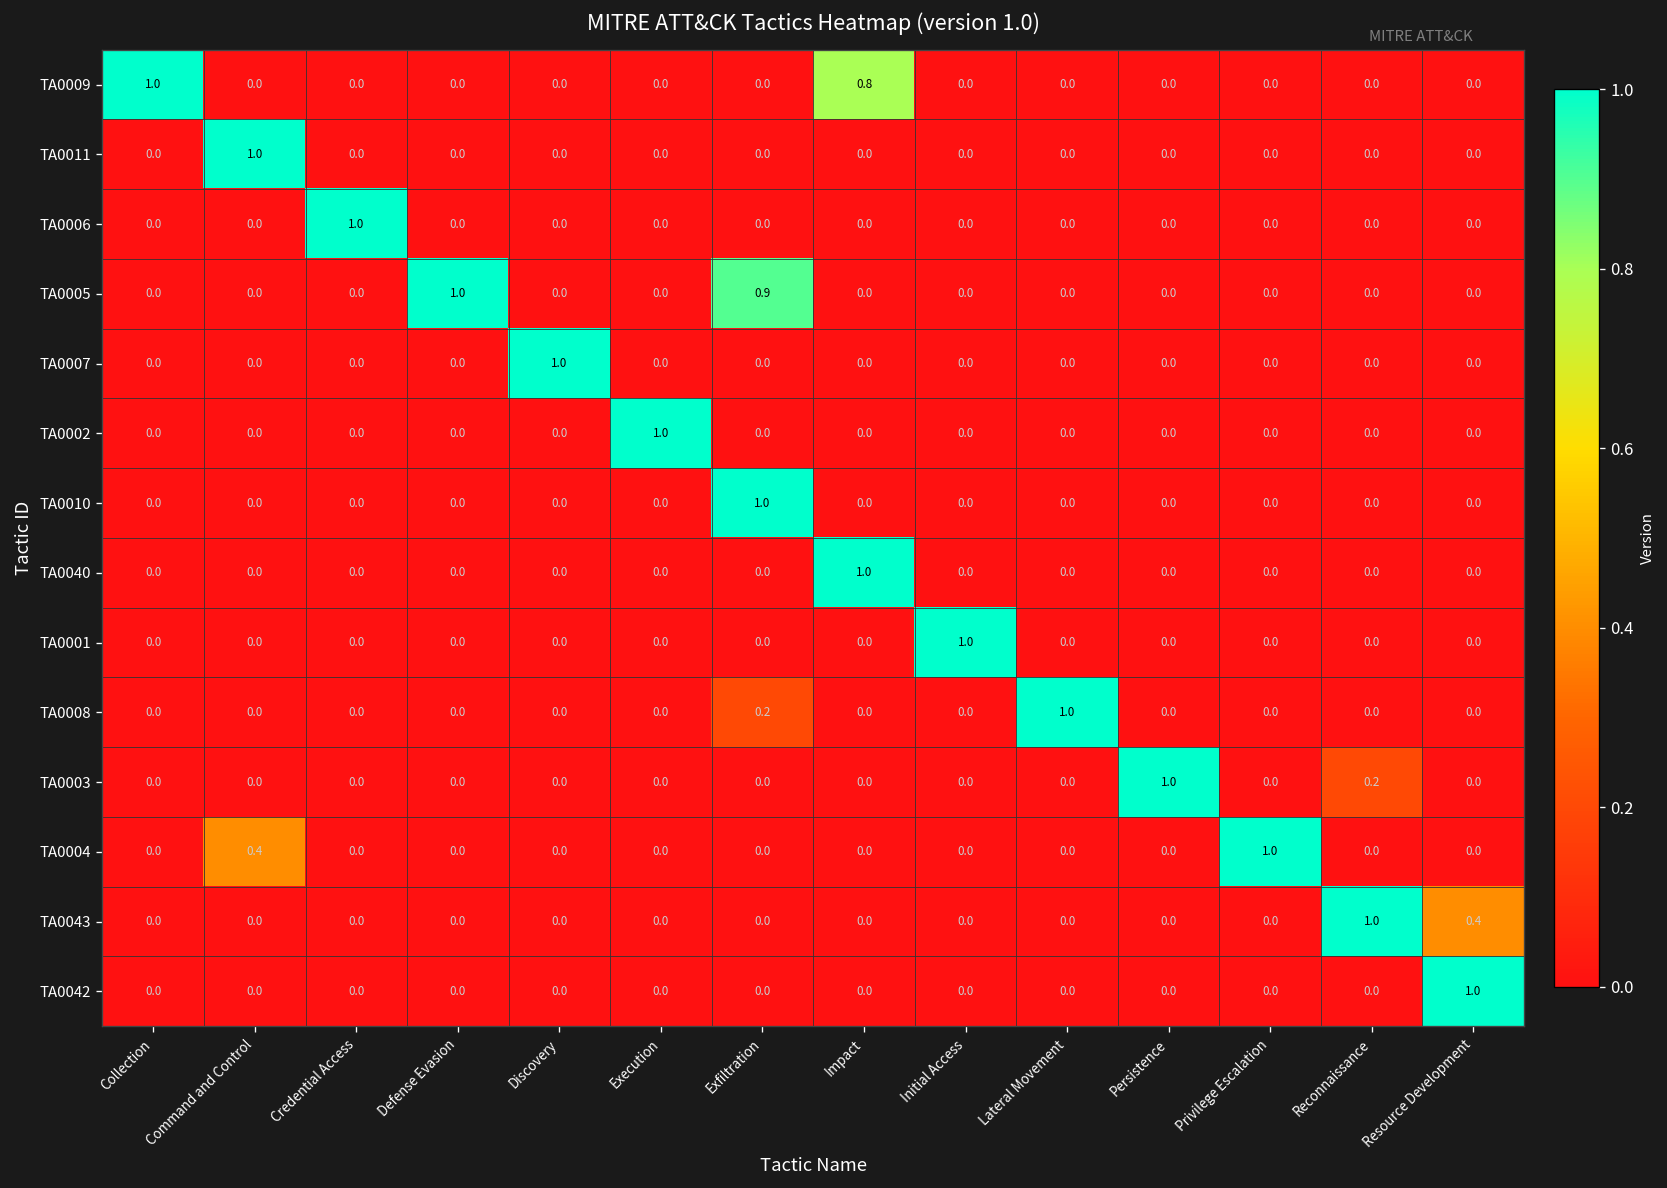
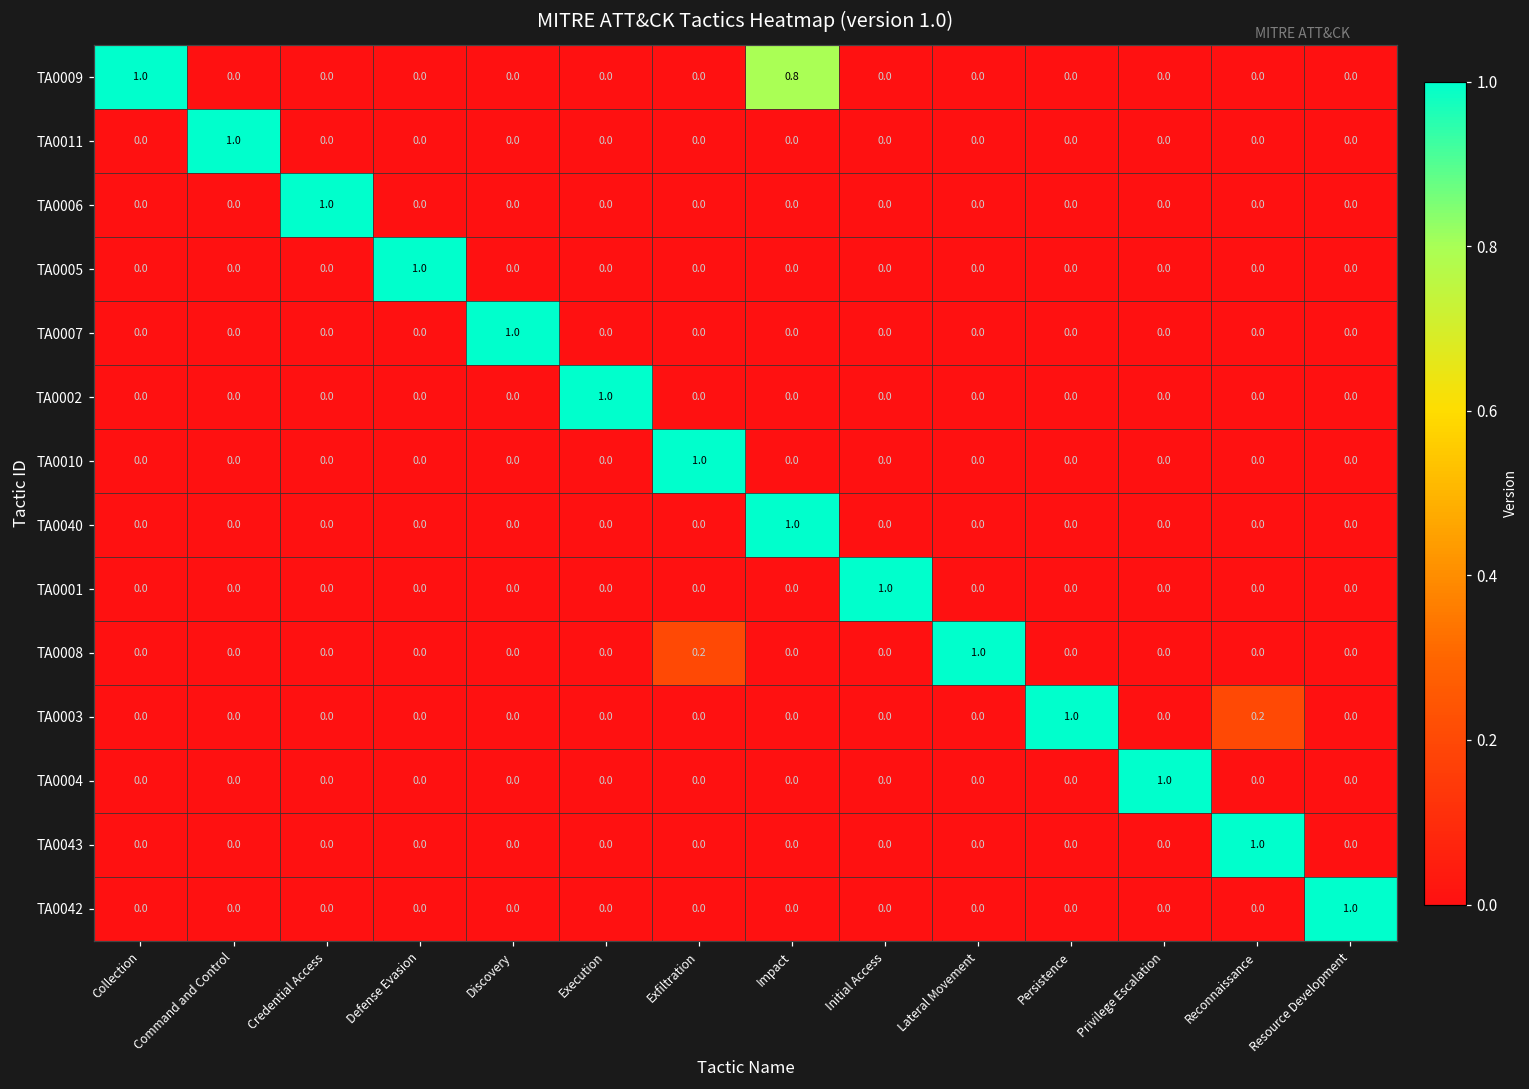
  {
    "TA0009": {
      "Collection": 1.0,
      "Command and Control": 0.0,
      "Credential Access": 0.0,
      "Defense Evasion": 0.0,
      "Discovery": 0.0,
      "Execution": 0.0,
      "Exfiltration": 0.0,
      "Impact": 0.8,
      "Initial Access": 0.0,
      "Lateral Movement": 0.0,
      "Persistence": 0.0,
      "Privilege Escalation": 0.0,
      "Reconnaissance": 0.0,
      "Resource Development": 0.0
    },
    "TA0011": {
      "Collection": 0.0,
      "Command and Control": 1.0,
      "Credential Access": 0.0,
      "Defense Evasion": 0.0,
      "Discovery": 0.0,
      "Execution": 0.0,
      "Exfiltration": 0.0,
      "Impact": 0.0,
      "Initial Access": 0.0,
      "Lateral Movement": 0.0,
      "Persistence": 0.0,
      "Privilege Escalation": 0.0,
      "Reconnaissance": 0.0,
      "Resource Development": 0.0
    },
    "TA0006": {
      "Collection": 0.0,
      "Command and Control": 0.0,
      "Credential Access": 1.0,
      "Defense Evasion": 0.0,
      "Discovery": 0.0,
      "Execution": 0.0,
      "Exfiltration": 0.0,
      "Impact": 0.0,
      "Initial Access": 0.0,
      "Lateral Movement": 0.0,
      "Persistence": 0.0,
      "Privilege Escalation": 0.0,
      "Reconnaissance": 0.0,
      "Resource Development": 0.0
    },
    "TA0005": {
      "Collection": 0.0,
      "Command and Control": 0.0,
      "Credential Access": 0.0,
      "Defense Evasion": 1.0,
      "Discovery": 0.0,
      "Execution": 0.0,
-     "Exfiltration": 0.9,
+     "Exfiltration": 0.0,
      "Impact": 0.0,
      "Initial Access": 0.0,
      "Lateral Movement": 0.0,
      "Persistence": 0.0,
      "Privilege Escalation": 0.0,
      "Reconnaissance": 0.0,
      "Resource Development": 0.0
    },
    "TA0007": {
      "Collection": 0.0,
      "Command and Control": 0.0,
      "Credential Access": 0.0,
      "Defense Evasion": 0.0,
      "Discovery": 1.0,
      "Execution": 0.0,
      "Exfiltration": 0.0,
      "Impact": 0.0,
      "Initial Access": 0.0,
      "Lateral Movement": 0.0,
      "Persistence": 0.0,
      "Privilege Escalation": 0.0,
      "Reconnaissance": 0.0,
      "Resource Development": 0.0
    },
    "TA0002": {
      "Collection": 0.0,
      "Command and Control": 0.0,
      "Credential Access": 0.0,
      "Defense Evasion": 0.0,
      "Discovery": 0.0,
      "Execution": 1.0,
      "Exfiltration": 0.0,
      "Impact": 0.0,
      "Initial Access": 0.0,
      "Lateral Movement": 0.0,
      "Persistence": 0.0,
      "Privilege Escalation": 0.0,
      "Reconnaissance": 0.0,
      "Resource Development": 0.0
    },
    "TA0010": {
      "Collection": 0.0,
      "Command and Control": 0.0,
      "Credential Access": 0.0,
      "Defense Evasion": 0.0,
      "Discovery": 0.0,
      "Execution": 0.0,
      "Exfiltration": 1.0,
      "Impact": 0.0,
      "Initial Access": 0.0,
      "Lateral Movement": 0.0,
      "Persistence": 0.0,
      "Privilege Escalation": 0.0,
      "Reconnaissance": 0.0,
      "Resource Development": 0.0
    },
    "TA0040": {
      "Collection": 0.0,
      "Command and Control": 0.0,
      "Credential Access": 0.0,
      "Defense Evasion": 0.0,
      "Discovery": 0.0,
      "Execution": 0.0,
      "Exfiltration": 0.0,
      "Impact": 1.0,
      "Initial Access": 0.0,
      "Lateral Movement": 0.0,
      "Persistence": 0.0,
      "Privilege Escalation": 0.0,
      "Reconnaissance": 0.0,
      "Resource Development": 0.0
    },
    "TA0001": {
      "Collection": 0.0,
      "Command and Control": 0.0,
      "Credential Access": 0.0,
      "Defense Evasion": 0.0,
      "Discovery": 0.0,
      "Execution": 0.0,
      "Exfiltration": 0.0,
      "Impact": 0.0,
      "Initial Access": 1.0,
      "Lateral Movement": 0.0,
      "Persistence": 0.0,
      "Privilege Escalation": 0.0,
      "Reconnaissance": 0.0,
      "Resource Development": 0.0
    },
    "TA0008": {
      "Collection": 0.0,
      "Command and Control": 0.0,
      "Credential Access": 0.0,
      "Defense Evasion": 0.0,
      "Discovery": 0.0,
      "Execution": 0.0,
      "Exfiltration": 0.2,
      "Impact": 0.0,
      "Initial Access": 0.0,
      "Lateral Movement": 1.0,
      "Persistence": 0.0,
      "Privilege Escalation": 0.0,
      "Reconnaissance": 0.0,
      "Resource Development": 0.0
    },
    "TA0003": {
      "Collection": 0.0,
      "Command and Control": 0.0,
      "Credential Access": 0.0,
      "Defense Evasion": 0.0,
      "Discovery": 0.0,
      "Execution": 0.0,
      "Exfiltration": 0.0,
      "Impact": 0.0,
      "Initial Access": 0.0,
      "Lateral Movement": 0.0,
      "Persistence": 1.0,
      "Privilege Escalation": 0.0,
      "Reconnaissance": 0.2,
      "Resource Development": 0.0
    },
    "TA0004": {
      "Collection": 0.0,
-     "Command and Control": 0.4,
+     "Command and Control": 0.0,
      "Credential Access": 0.0,
      "Defense Evasion": 0.0,
      "Discovery": 0.0,
      "Execution": 0.0,
      "Exfiltration": 0.0,
      "Impact": 0.0,
      "Initial Access": 0.0,
      "Lateral Movement": 0.0,
      "Persistence": 0.0,
      "Privilege Escalation": 1.0,
      "Reconnaissance": 0.0,
      "Resource Development": 0.0
    },
    "TA0043": {
      "Collection": 0.0,
      "Command and Control": 0.0,
      "Credential Access": 0.0,
      "Defense Evasion": 0.0,
      "Discovery": 0.0,
      "Execution": 0.0,
      "Exfiltration": 0.0,
      "Impact": 0.0,
      "Initial Access": 0.0,
      "Lateral Movement": 0.0,
      "Persistence": 0.0,
      "Privilege Escalation": 0.0,
      "Reconnaissance": 1.0,
-     "Resource Development": 0.4
+     "Resource Development": 0.0
    },
    "TA0042": {
      "Collection": 0.0,
      "Command and Control": 0.0,
      "Credential Access": 0.0,
      "Defense Evasion": 0.0,
      "Discovery": 0.0,
      "Execution": 0.0,
      "Exfiltration": 0.0,
      "Impact": 0.0,
      "Initial Access": 0.0,
      "Lateral Movement": 0.0,
      "Persistence": 0.0,
      "Privilege Escalation": 0.0,
      "Reconnaissance": 0.0,
      "Resource Development": 1.0
    }
  }
